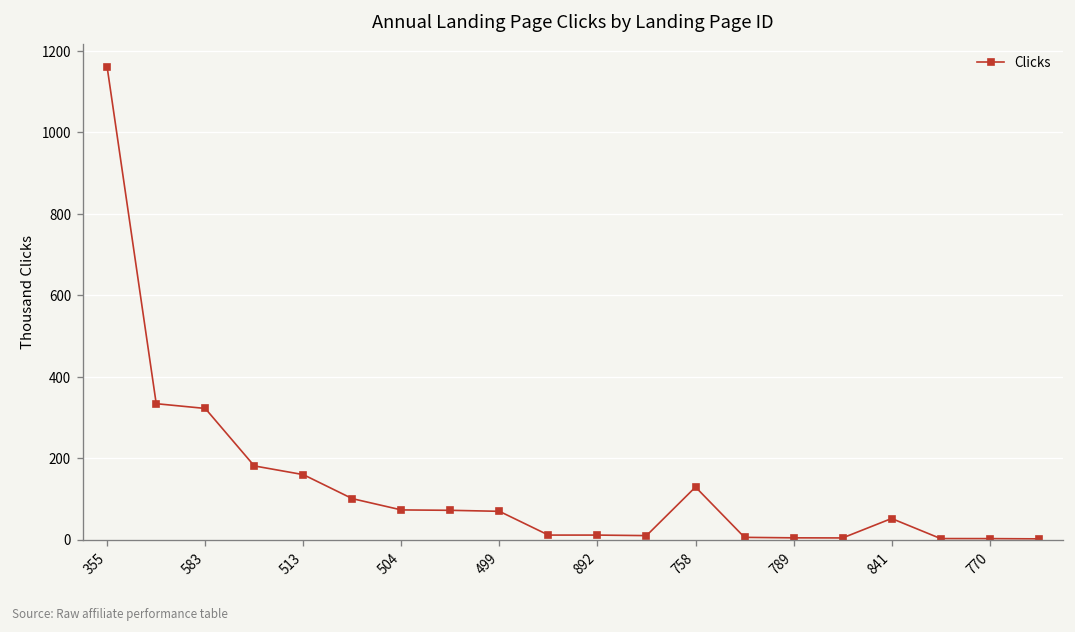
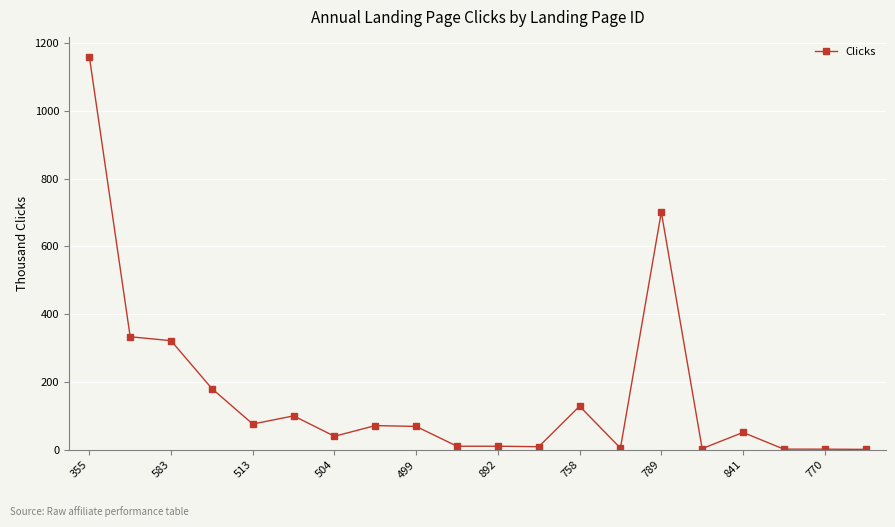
  {
    "355": 1160,
    "583": 320,
-   "513": 160,
-   "504": 70,
+   "513": 80,
+   "504": 40,
    "499": 70,
    "892": 10,
    "758": 130,
-   "789": 0,
+   "789": 700,
    "841": 50,
    "770": 0
  }
